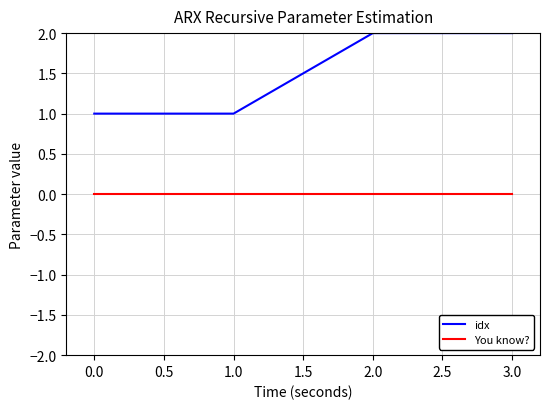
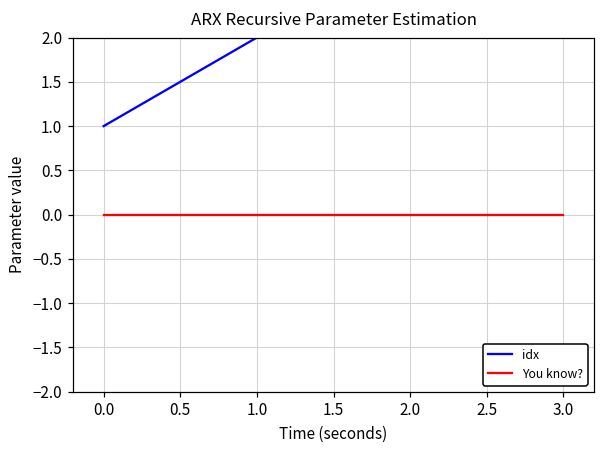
  {
    "idx": {
      "0.0": 1,
-     "1.0": 1,
+     "1.0": 2,
      "2.0": 2,
      "3.0": 2
    },
    "You know?": {
      "0.0": 0,
      "1.0": 0,
      "2.0": 0,
      "3.0": 0
    }
  }
